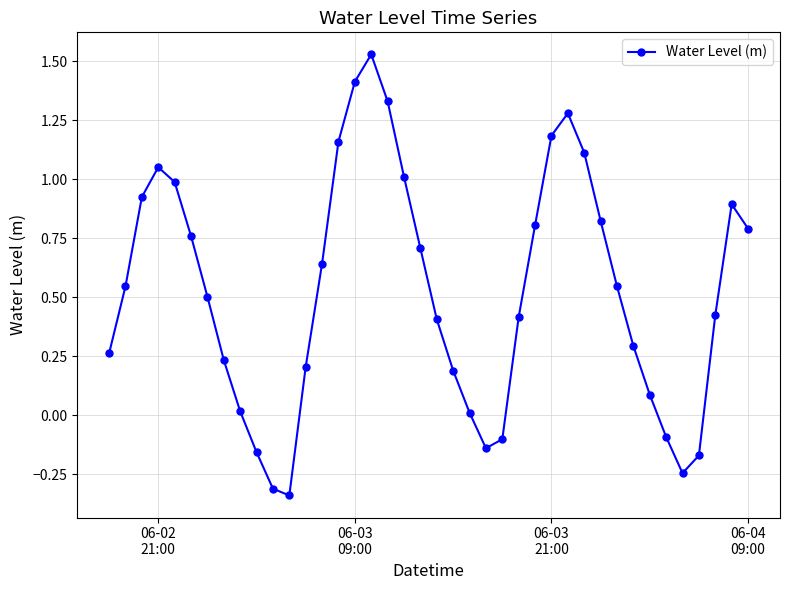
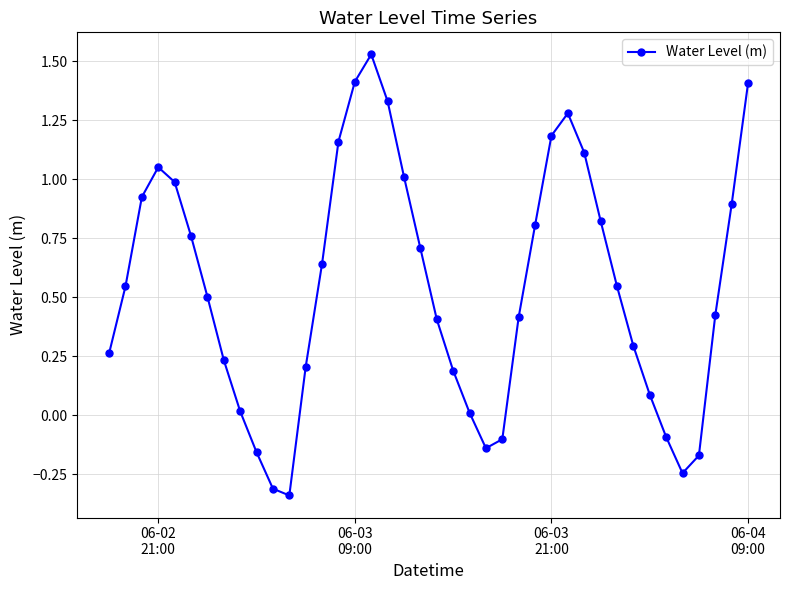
  {
    "06-02 21:00": 1.05,
    "06-03 09:00": 1.41,
    "06-03 21:00": 1.18,
-   "06-04 09:00": 0.79
+   "06-04 09:00": 1.41
  }
